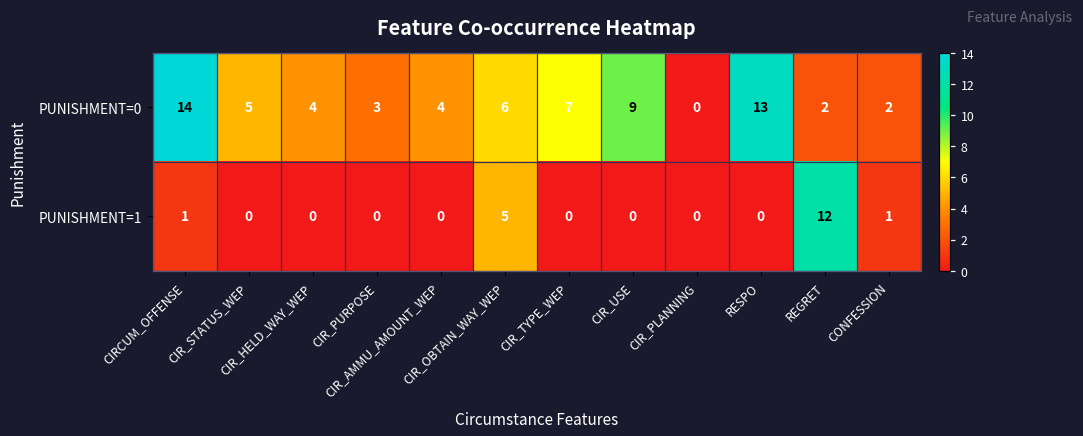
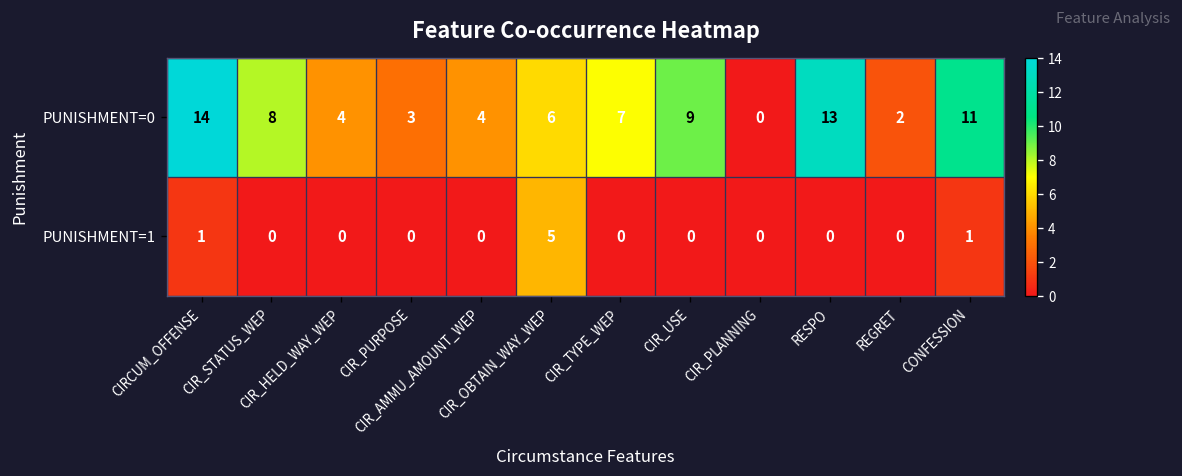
  {
    "PUNISHMENT=0": {
      "CIRCUM_OFFENSE": 14,
-     "CIR_STATUS_WEP": 5,
+     "CIR_STATUS_WEP": 8,
      "CIR_HELD_WAY_WEP": 4,
      "CIR_PURPOSE": 3,
      "CIR_AMMU_AMOUNT_WEP": 4,
      "CIR_OBTAIN_WAY_WEP": 6,
      "CIR_TYPE_WEP": 7,
      "CIR_USE": 9,
      "CIR_PLANNING": 0,
      "RESPO": 13,
      "REGRET": 2,
-     "CONFESSION": 2
+     "CONFESSION": 11
    },
    "PUNISHMENT=1": {
      "CIRCUM_OFFENSE": 1,
      "CIR_STATUS_WEP": 0,
      "CIR_HELD_WAY_WEP": 0,
      "CIR_PURPOSE": 0,
      "CIR_AMMU_AMOUNT_WEP": 0,
      "CIR_OBTAIN_WAY_WEP": 5,
      "CIR_TYPE_WEP": 0,
      "CIR_USE": 0,
      "CIR_PLANNING": 0,
      "RESPO": 0,
-     "REGRET": 12,
+     "REGRET": 0,
      "CONFESSION": 1
    }
  }
